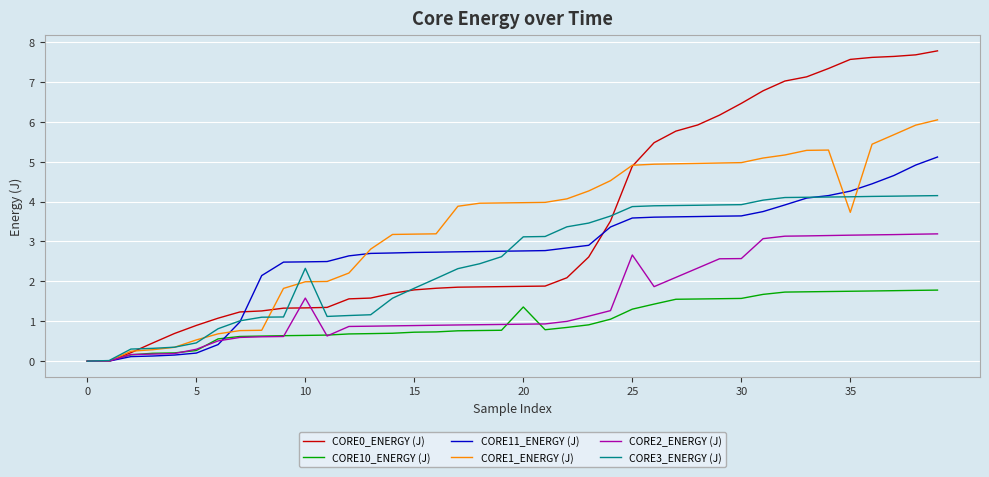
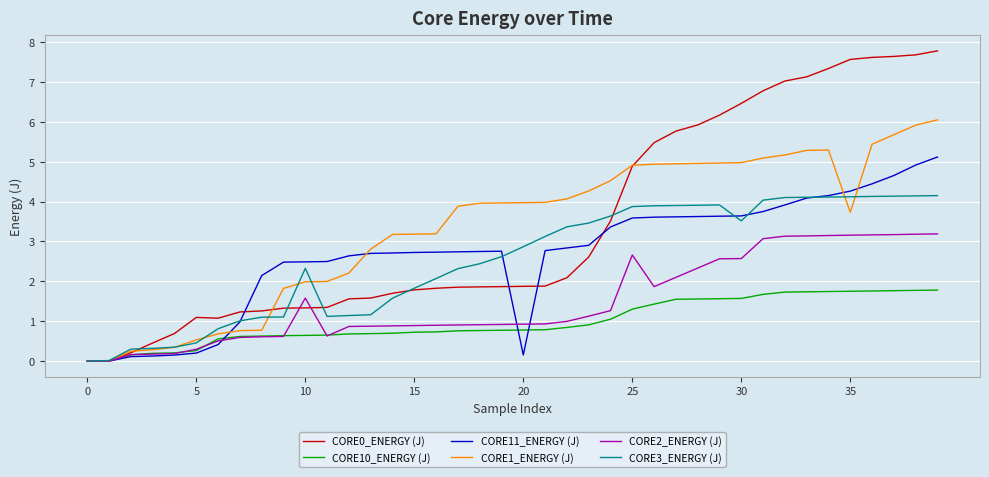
  {
    "CORE0_ENERGY (J)": {
-     "5": 0.9,
+     "5": 1.1,
      "10": 1.3,
      "20": 1.9,
      "30": 6.5,
      "35": 7.6
    },
    "CORE10_ENERGY (J)": {
      "10": 0.6,
      "15": 0.7,
-     "20": 1.4,
+     "20": 0.8,
      "25": 1.3,
      "30": 1.6,
      "35": 1.8
    },
    "CORE11_ENERGY (J)": {
      "10": 2.5,
      "15": 2.7,
-     "20": 2.8,
+     "20": 0.2,
      "25": 3.6,
      "30": 3.6,
      "35": 4.3
    },
    "CORE1_ENERGY (J)": {
      "5": 0.5,
      "10": 2.0,
      "15": 3.2,
      "20": 4.0,
      "30": 5.0,
      "35": 3.7
    },
    "CORE2_ENERGY (J)": {
      "10": 1.6,
      "15": 0.9,
      "20": 0.9,
      "25": 2.7,
      "30": 2.6,
      "35": 3.2
    },
    "CORE3_ENERGY (J)": {
      "5": 0.5,
      "10": 2.3,
-     "20": 3.1,
+     "20": 2.9,
      "25": 3.9,
-     "30": 3.9,
+     "30": 3.5,
      "35": 4.1
    }
  }
